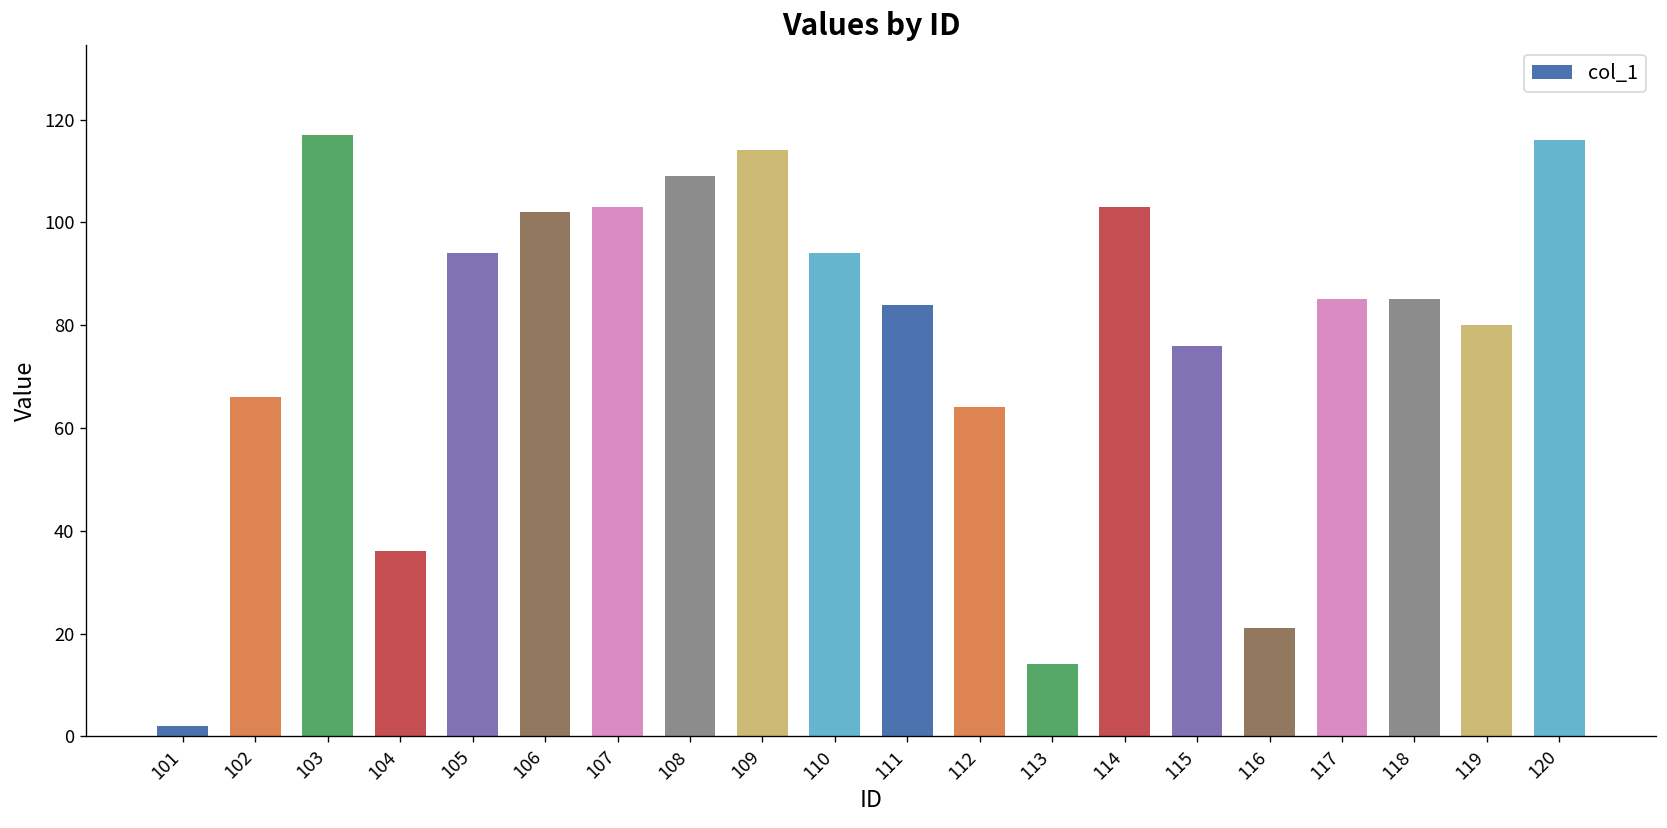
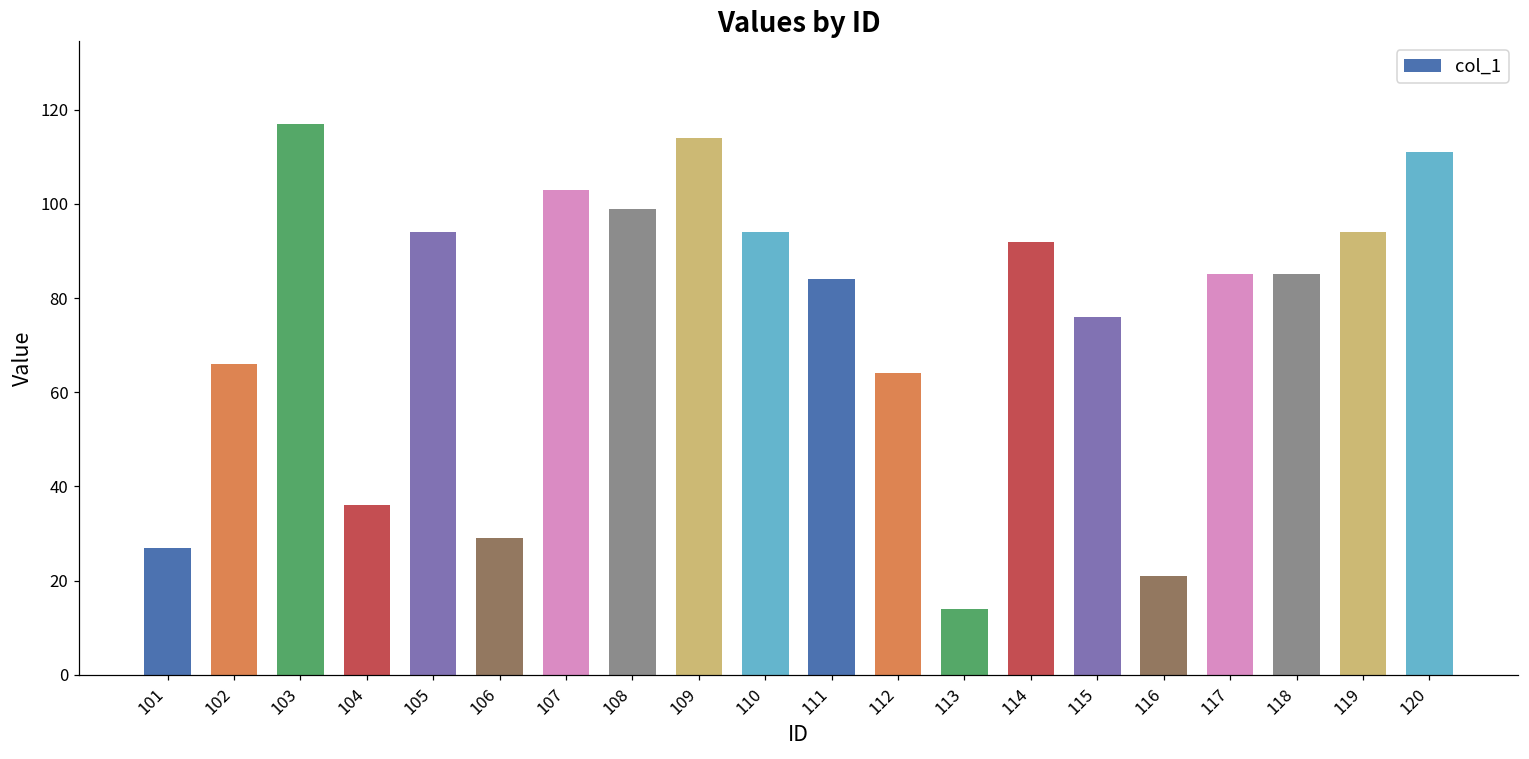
  {
-   "101": 2,
+   "101": 27,
    "102": 66,
    "103": 117,
    "104": 36,
    "105": 94,
-   "106": 102,
+   "106": 29,
    "107": 103,
-   "108": 109,
+   "108": 99,
    "109": 114,
    "110": 94,
    "111": 84,
    "112": 64,
    "113": 14,
-   "114": 103,
+   "114": 92,
    "115": 76,
    "116": 21,
    "117": 85,
    "118": 85,
-   "119": 80,
-   "120": 116
+   "119": 94,
+   "120": 111
  }
